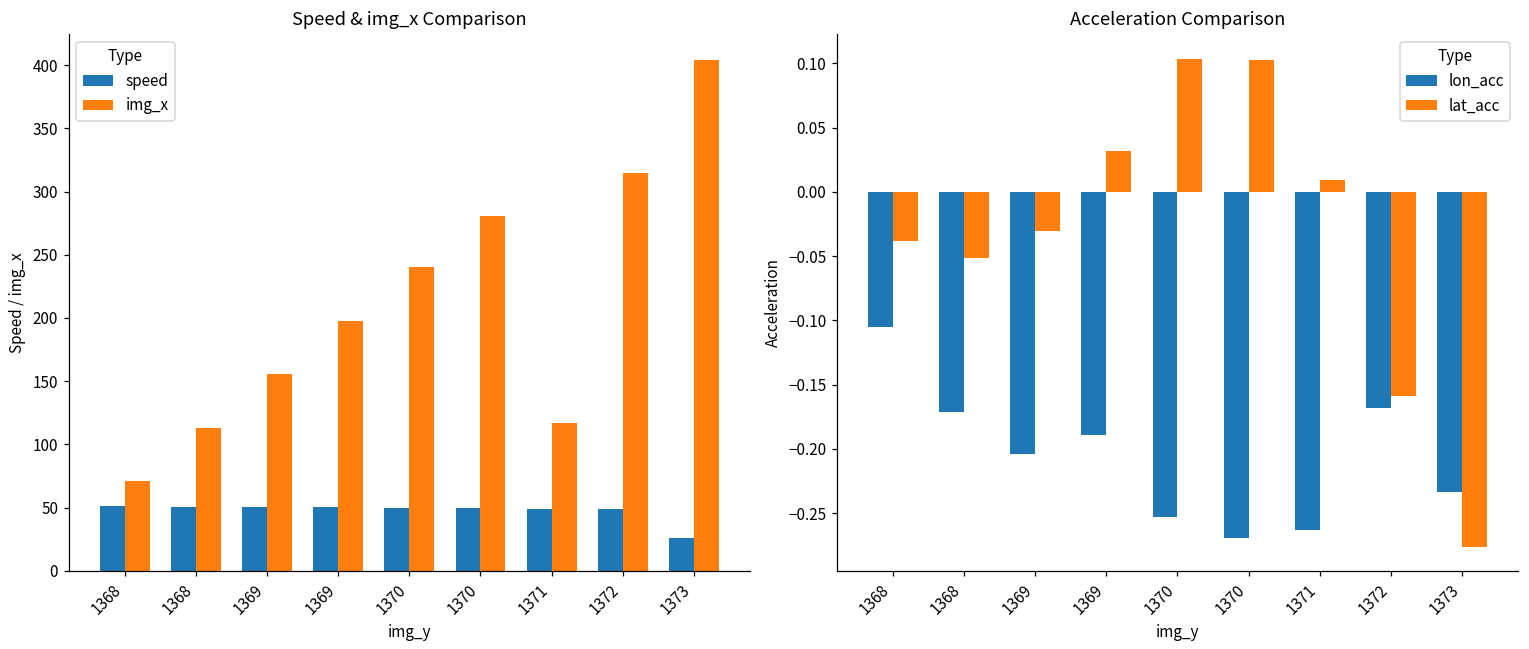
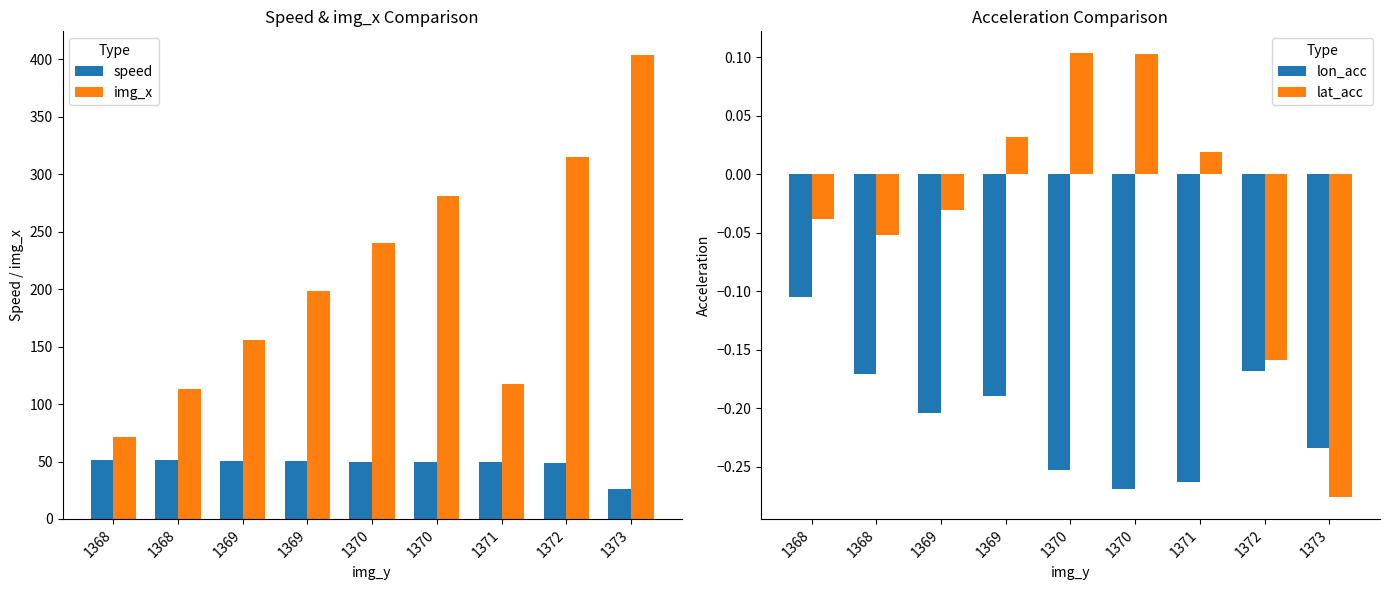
  {
    "Speed & img_x Comparison": {
      "speed": {
        "1371": 49,
        "1372": 49,
        "1373": 26
      },
      "img_x": {
        "1371": 117,
        "1372": 315,
        "1373": 404
      }
    },
    "Acceleration Comparison": {
      "lon_acc": {
        "1371": -0.263,
        "1372": -0.168,
        "1373": -0.234
      },
      "lat_acc": {
-       "1371": 0.009,
+       "1371": 0.019,
        "1372": -0.159,
        "1373": -0.276
      }
    }
  }
